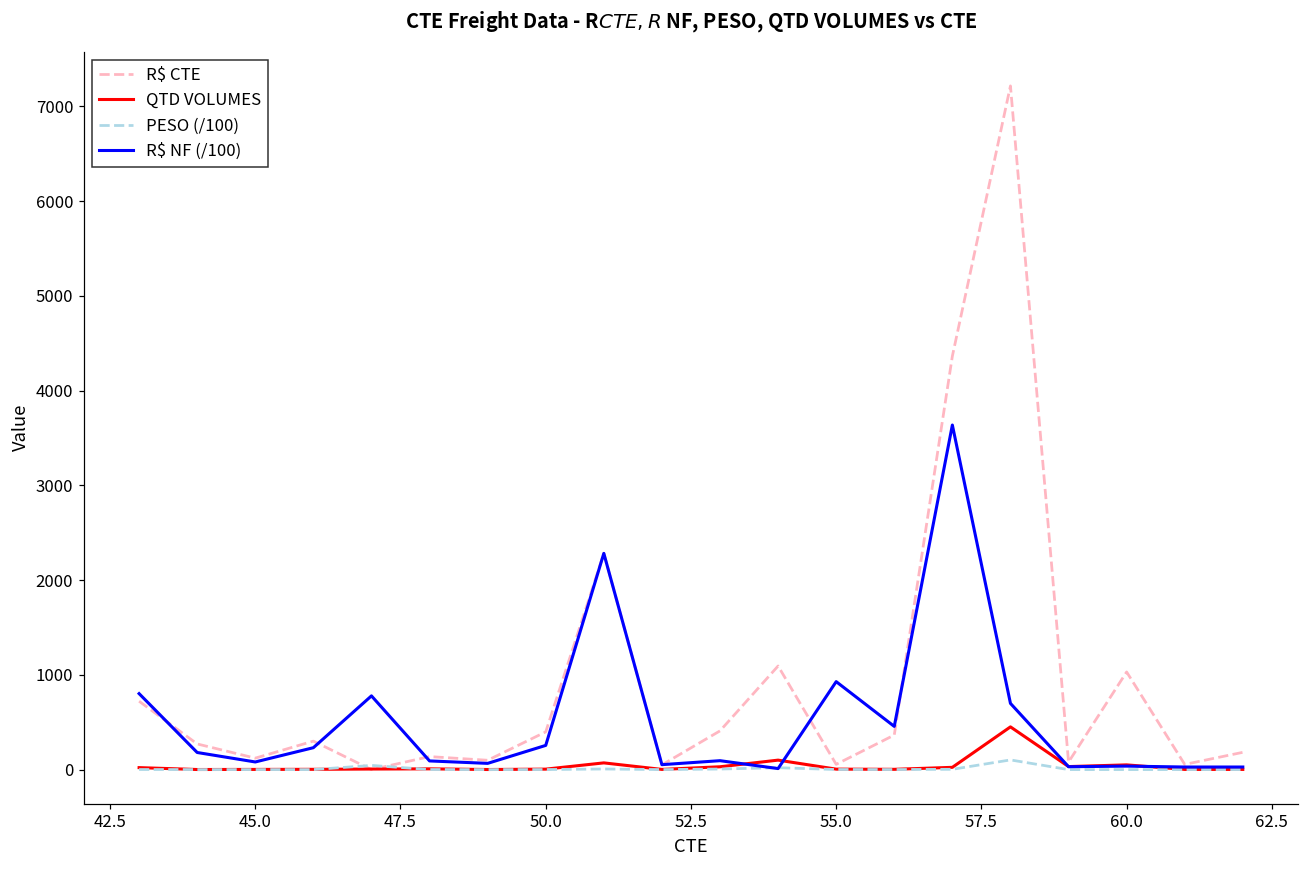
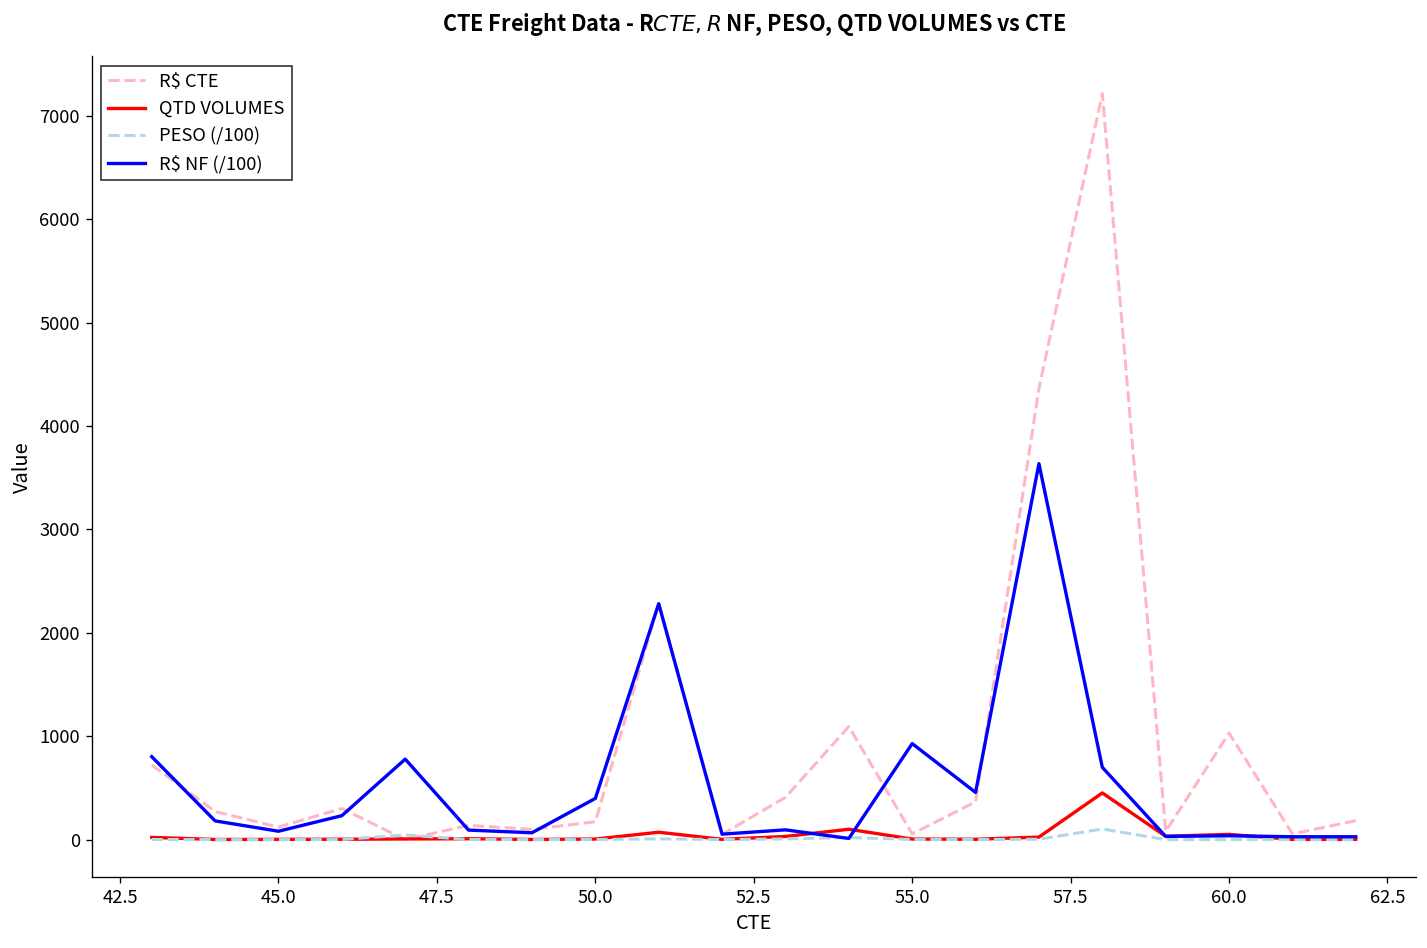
  {
    "R$ CTE": {
      "45.0": 100,
-     "50.0": 400,
+     "50.0": 200,
      "55.0": 100,
      "60.0": 1000
    },
    "PESO (/100)": {
      "60.0": 0
    },
    "R$ NF (/100)": {
      "45.0": 100,
-     "50.0": 300,
+     "50.0": 400,
      "55.0": 900
    }
  }
